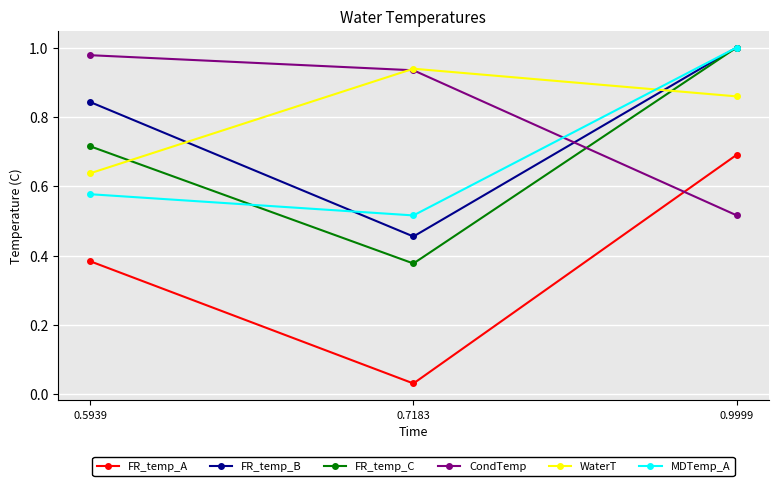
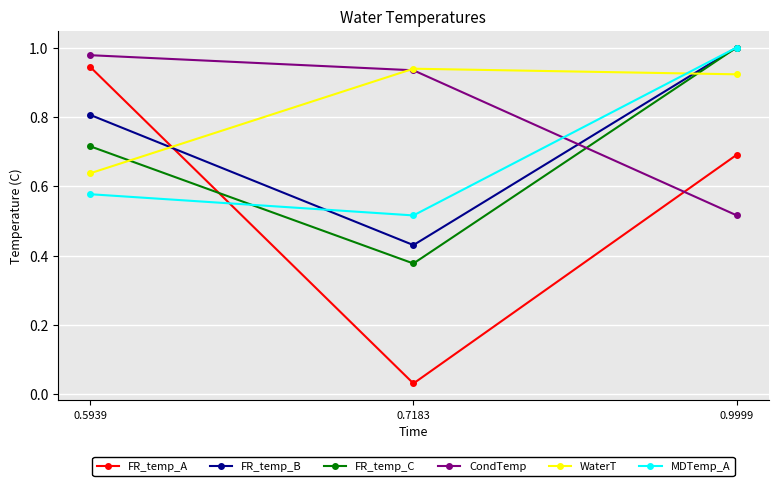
  {
    "FR_temp_A": {
-     "0.5939": 0.38,
+     "0.5939": 0.94,
      "0.7183": 0.03,
      "0.9999": 0.69
    },
    "FR_temp_B": {
-     "0.5939": 0.84,
-     "0.7183": 0.46
+     "0.5939": 0.81,
+     "0.7183": 0.43
    },
    "FR_temp_C": {
      "0.5939": 0.72,
      "0.7183": 0.38
    },
    "CondTemp": {
      "0.5939": 0.98,
      "0.9999": 0.52
    },
    "WaterT": {
      "0.5939": 0.64,
-     "0.9999": 0.86
+     "0.9999": 0.92
    },
    "MDTemp_A": {
      "0.5939": 0.58,
      "0.7183": 0.52
    }
  }
